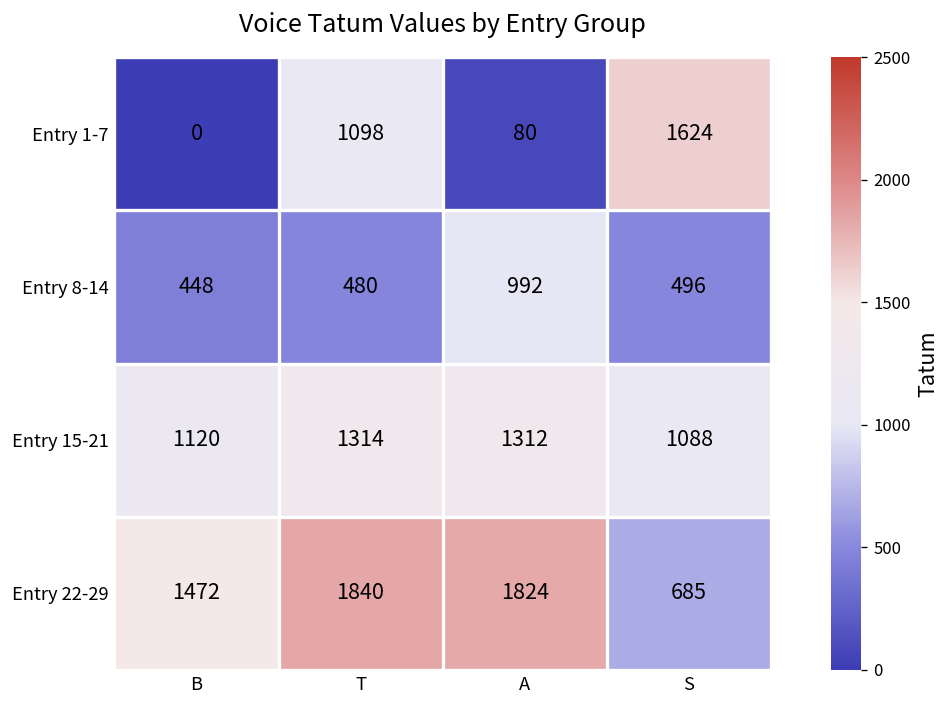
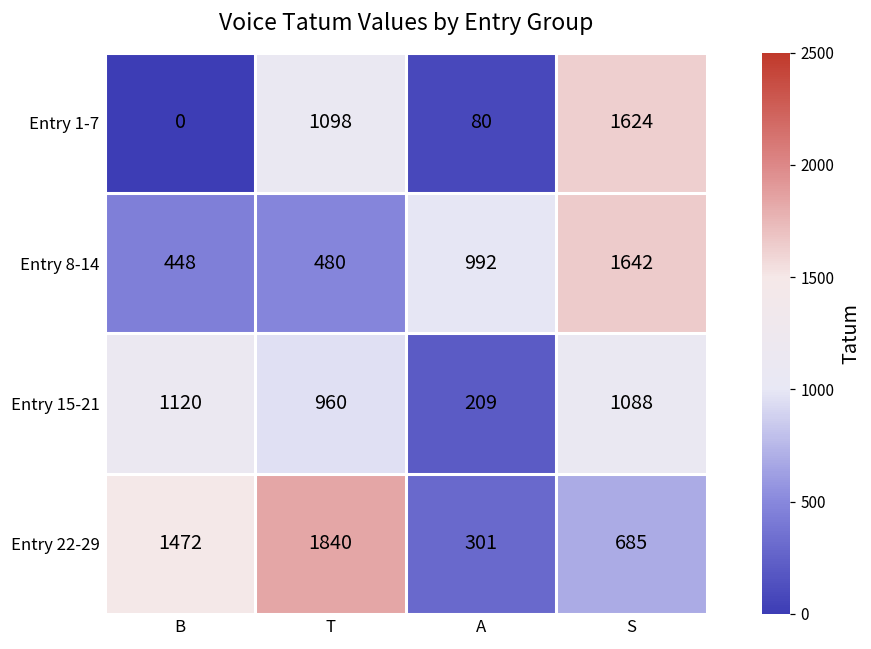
  {
    "Entry 1-7": {
      "B": 0,
      "T": 1098,
      "A": 80,
      "S": 1624
    },
    "Entry 8-14": {
      "B": 448,
      "T": 480,
      "A": 992,
-     "S": 496
+     "S": 1642
    },
    "Entry 15-21": {
      "B": 1120,
-     "T": 1314,
-     "A": 1312,
+     "T": 960,
+     "A": 209,
      "S": 1088
    },
    "Entry 22-29": {
      "B": 1472,
      "T": 1840,
-     "A": 1824,
+     "A": 301,
      "S": 685
    }
  }
